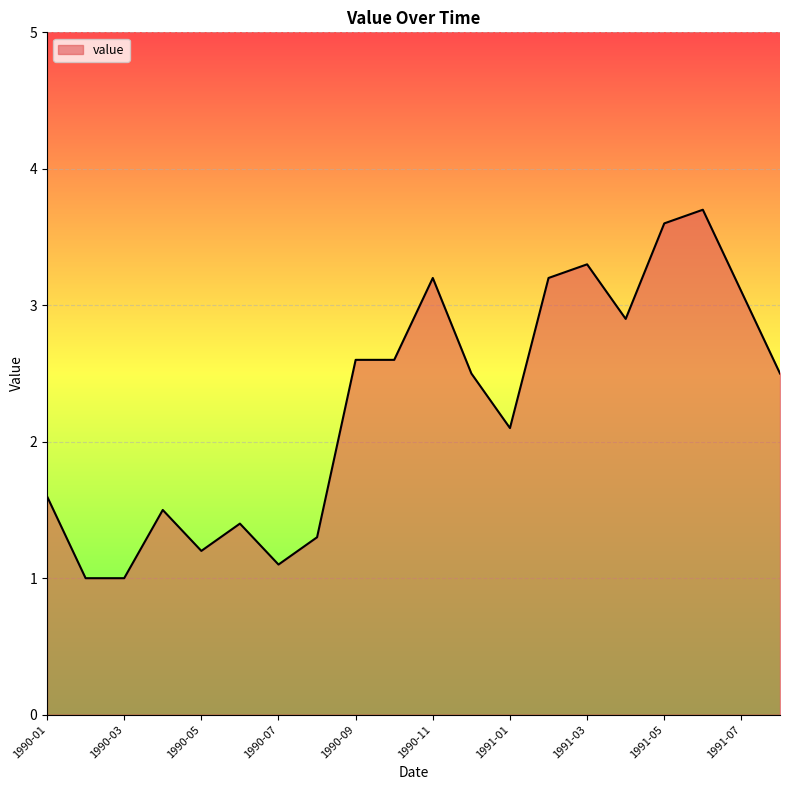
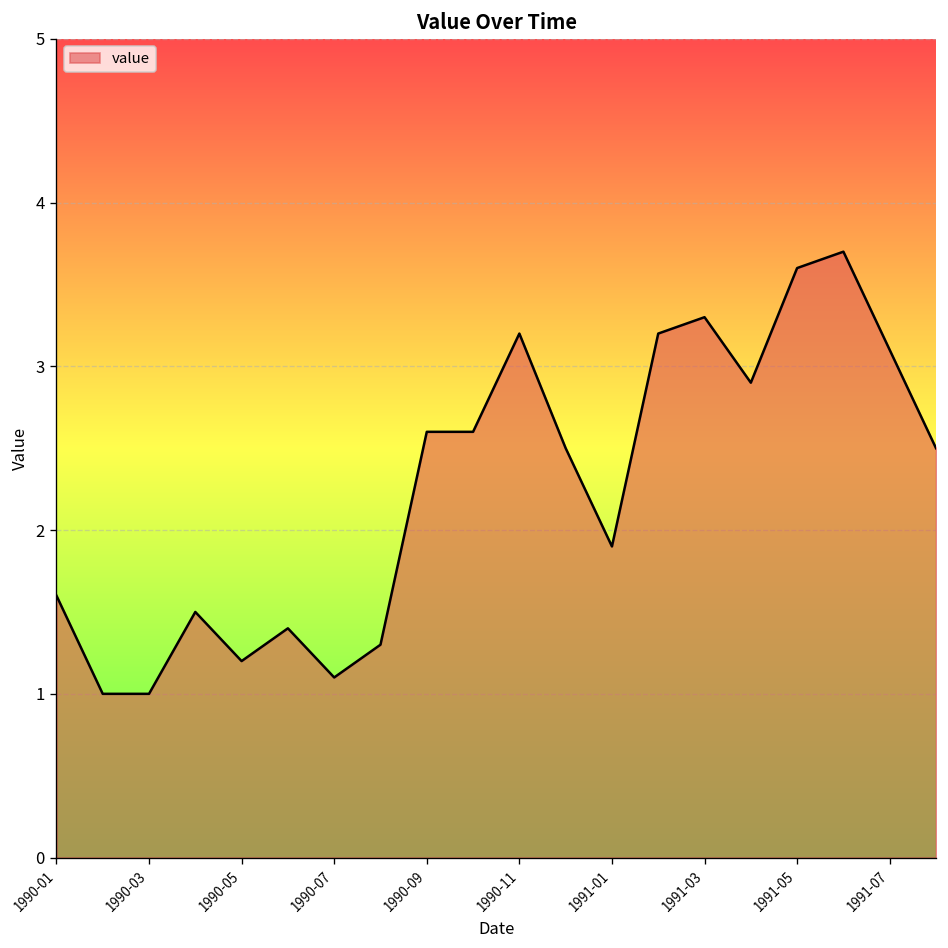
  {
    "1990-01": 1.6,
    "1990-03": 1.0,
    "1990-05": 1.2,
    "1990-07": 1.1,
    "1990-09": 2.6,
    "1990-11": 3.2,
-   "1991-01": 2.1,
+   "1991-01": 1.9,
    "1991-03": 3.3,
    "1991-05": 3.6,
    "1991-07": 3.1
  }
